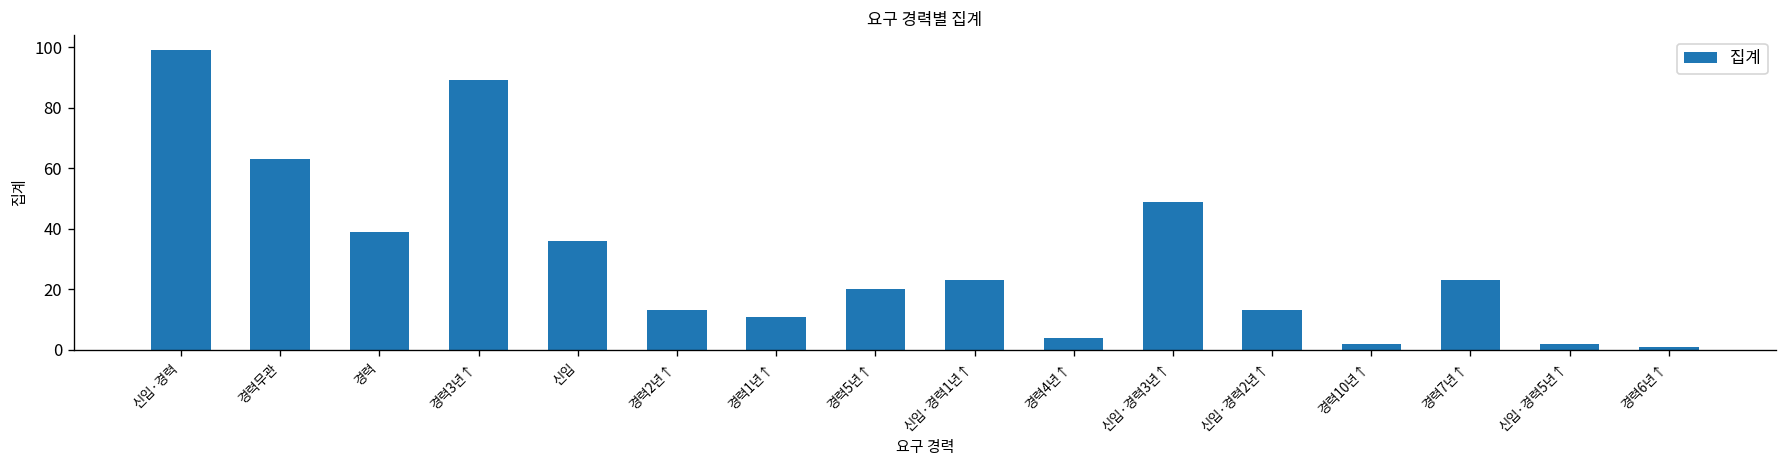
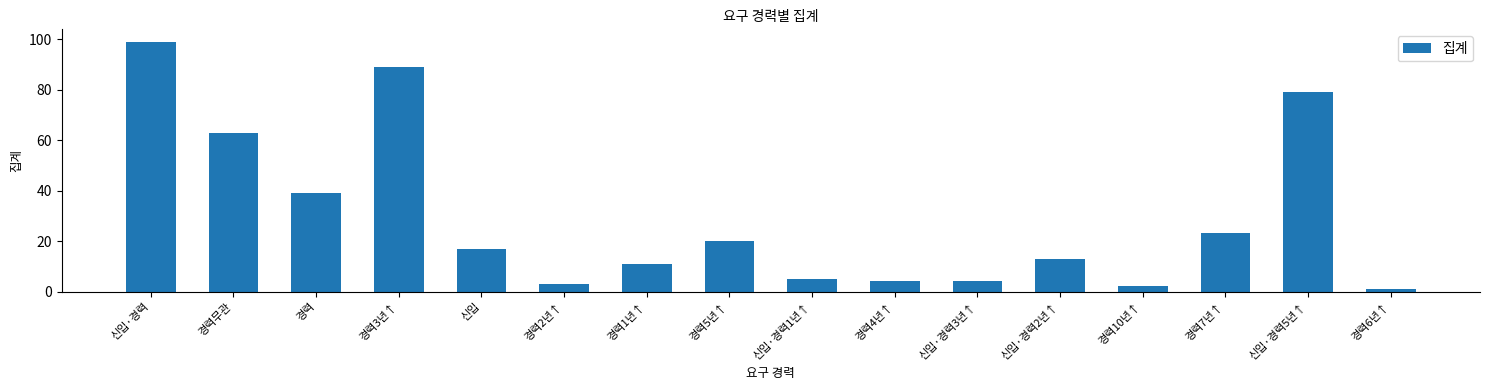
  {
    "신입·경력": 99,
    "경력무관": 63,
    "경력": 39,
    "경력3년↑": 89,
-   "신입": 36,
-   "경력2년↑": 13,
+   "신입": 17,
+   "경력2년↑": 3,
    "경력1년↑": 11,
    "경력5년↑": 20,
-   "신입·경력1년↑": 23,
+   "신입·경력1년↑": 5,
    "경력4년↑": 4,
-   "신입·경력3년↑": 49,
+   "신입·경력3년↑": 4,
    "신입·경력2년↑": 13,
    "경력10년↑": 2,
    "경력7년↑": 23,
-   "신입·경력5년↑": 2,
+   "신입·경력5년↑": 79,
    "경력6년↑": 1
  }
